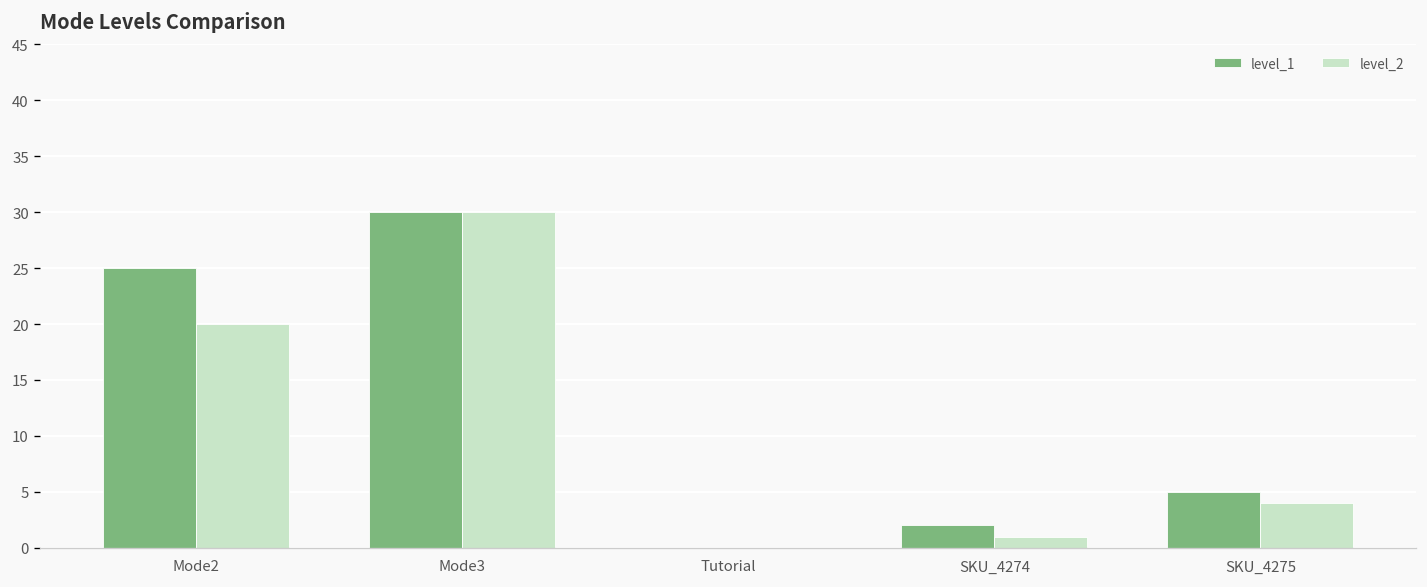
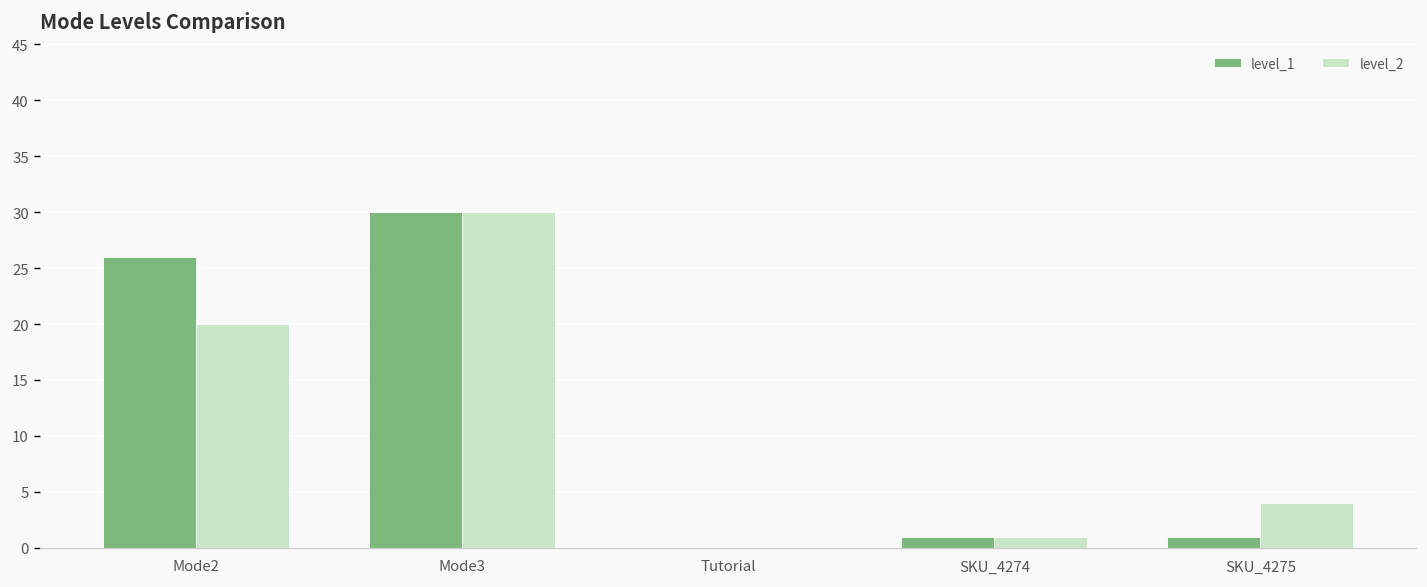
  {
    "level_1": {
-     "Mode2": 25,
+     "Mode2": 26,
      "Mode3": 30,
      "Tutorial": 0,
-     "SKU_4274": 2,
-     "SKU_4275": 5
+     "SKU_4274": 1,
+     "SKU_4275": 1
    },
    "level_2": {
      "Mode2": 20,
      "Mode3": 30,
      "Tutorial": 0,
      "SKU_4274": 1,
      "SKU_4275": 4
    }
  }
